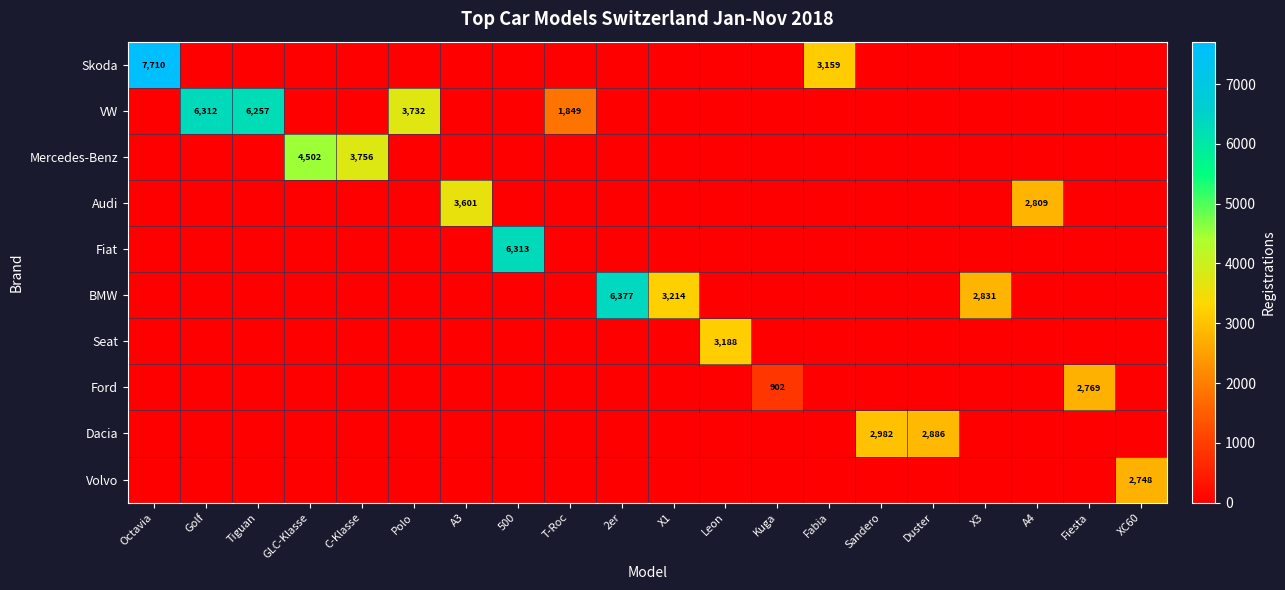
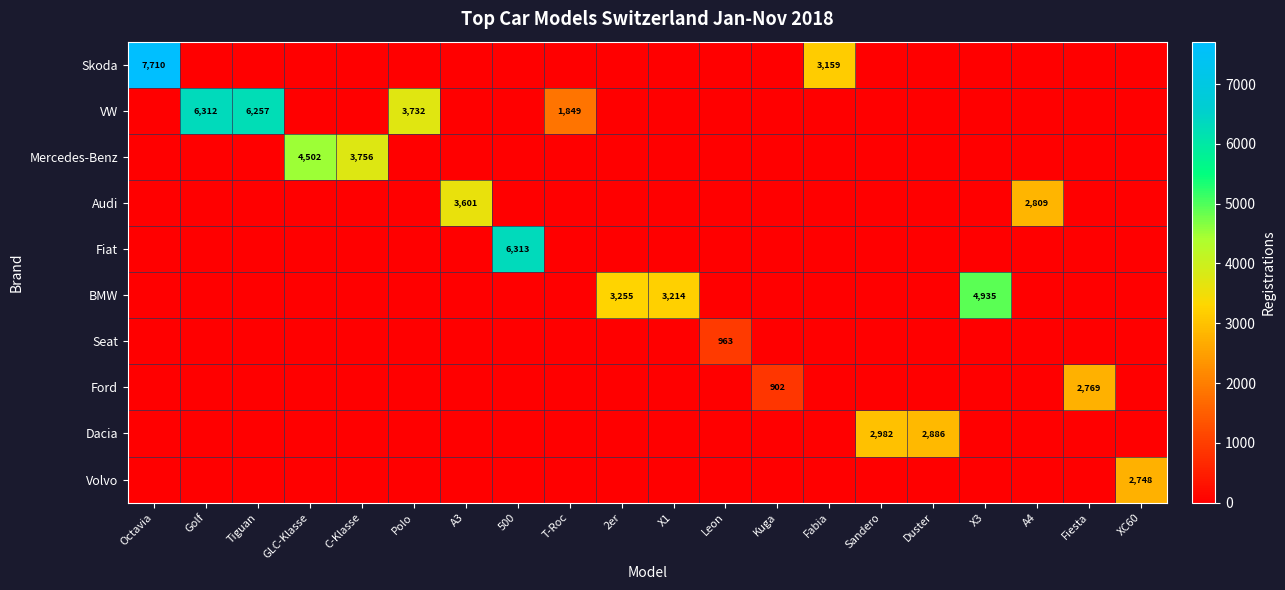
  {
    "Skoda": {
      "Octavia": "7,710",
      "Fabia": "3,159"
    },
    "VW": {
      "Golf": "6,312",
      "Tiguan": "6,257",
      "Polo": "3,732",
      "T-Roc": "1,849"
    },
    "Mercedes-Benz": {
      "GLC-Klasse": "4,502",
      "C-Klasse": "3,756"
    },
    "Audi": {
      "A3": "3,601",
      "A4": "2,809"
    },
    "Fiat": {
      "500": "6,313"
    },
    "BMW": {
-     "2er": "6,377",
+     "2er": "3,255",
      "X1": "3,214",
-     "X3": "2,831"
+     "X3": "4,935"
    },
    "Seat": {
-     "Leon": "3,188"
+     "Leon": "963"
    },
    "Ford": {
      "Kuga": "902",
      "Fiesta": "2,769"
    },
    "Dacia": {
      "Sandero": "2,982",
      "Duster": "2,886"
    },
    "Volvo": {
      "XC60": "2,748"
    }
  }
